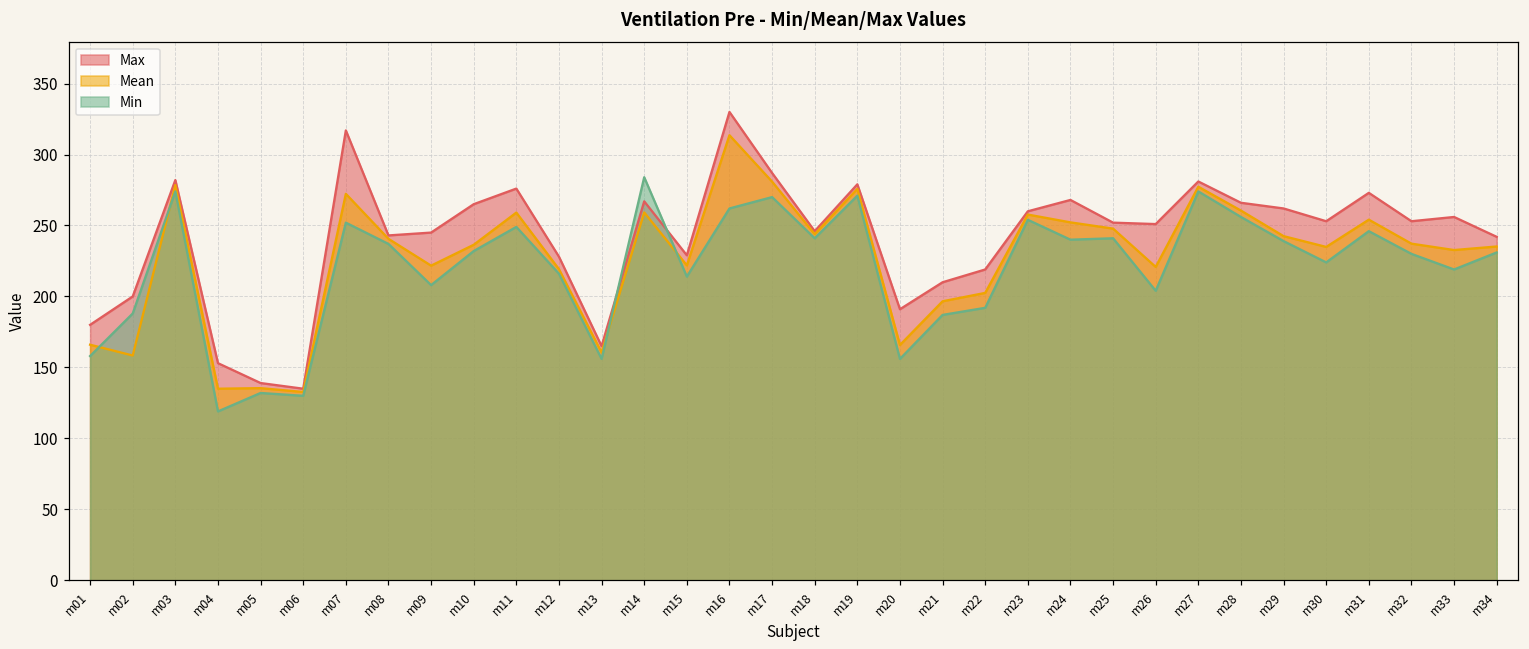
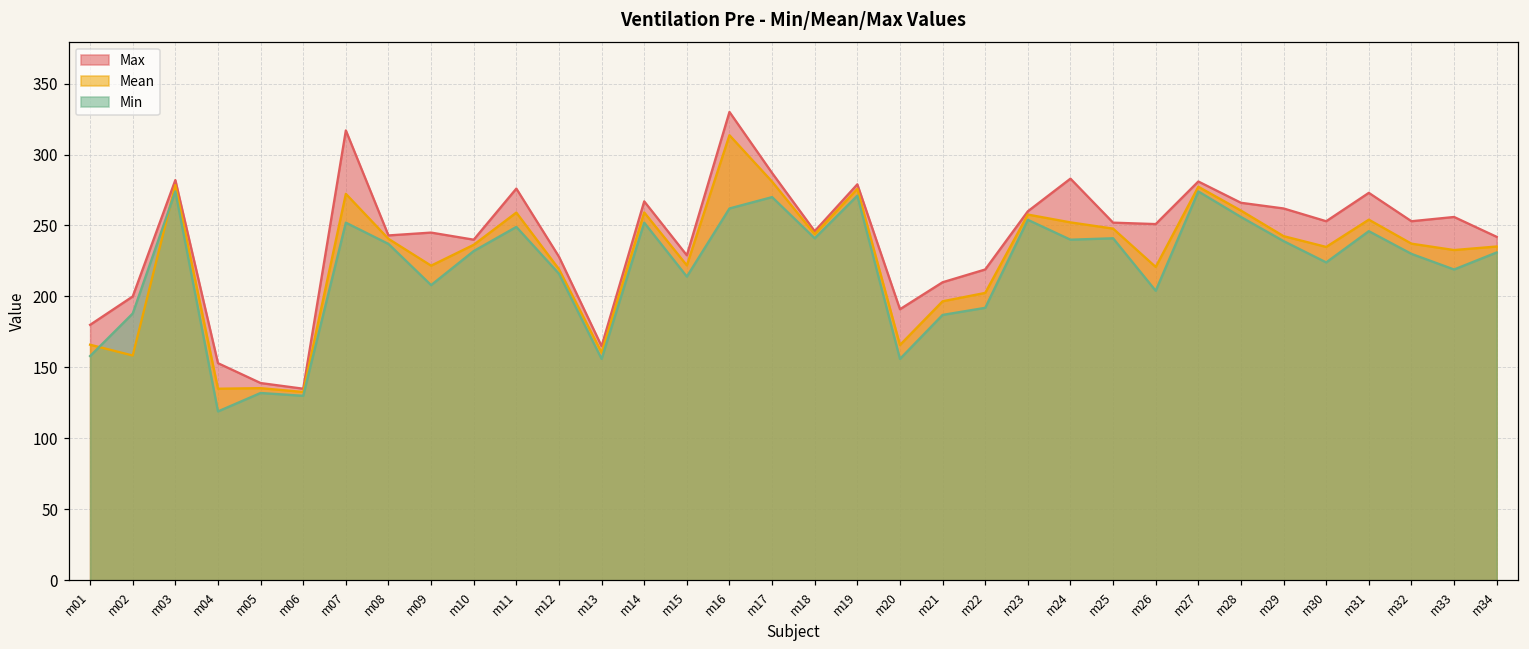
  {
    "Max": {
      "m01": 180,
      "m02": 200,
      "m03": 282,
      "m04": 153,
      "m05": 139,
      "m06": 135,
      "m07": 317,
      "m08": 243,
      "m09": 245,
-     "m10": 265,
+     "m10": 240,
      "m11": 276,
      "m12": 228,
      "m13": 165,
      "m14": 267,
      "m15": 229,
      "m16": 330,
      "m17": 287,
      "m18": 246,
      "m19": 279,
      "m20": 191,
      "m21": 210,
      "m22": 219,
      "m23": 260,
-     "m24": 268,
+     "m24": 283,
      "m25": 252,
      "m26": 251,
      "m27": 281,
      "m28": 266,
      "m29": 262,
      "m30": 253,
      "m31": 273,
      "m32": 253,
      "m33": 256,
      "m34": 242
    },
    "Mean": {
      "m01": 166,
      "m02": 158,
      "m03": 279,
      "m04": 135,
      "m05": 135,
      "m06": 133,
      "m07": 272,
      "m08": 241,
      "m09": 222,
      "m10": 236,
      "m11": 259,
      "m12": 219,
      "m13": 161,
      "m14": 259,
      "m15": 222,
      "m16": 314,
      "m17": 281,
      "m18": 244,
      "m19": 276,
      "m20": 166,
      "m21": 197,
      "m22": 203,
      "m23": 258,
      "m24": 252,
      "m25": 248,
      "m26": 221,
      "m27": 277,
      "m28": 261,
      "m29": 243,
      "m30": 235,
      "m31": 254,
      "m32": 237,
      "m33": 233,
      "m34": 235
    },
    "Min": {
      "m01": 158,
      "m02": 188,
      "m03": 274,
      "m04": 119,
      "m05": 132,
      "m06": 130,
      "m07": 252,
      "m08": 237,
      "m09": 208,
      "m10": 232,
      "m11": 249,
      "m12": 216,
      "m13": 156,
-     "m14": 284,
+     "m14": 252,
      "m15": 214,
      "m16": 262,
      "m17": 270,
      "m18": 241,
      "m19": 271,
      "m20": 156,
      "m21": 187,
      "m22": 192,
      "m23": 254,
      "m24": 240,
      "m25": 241,
      "m26": 204,
      "m27": 274,
      "m28": 256,
      "m29": 239,
      "m30": 224,
      "m31": 246,
      "m32": 230,
      "m33": 219,
      "m34": 231
    }
  }
